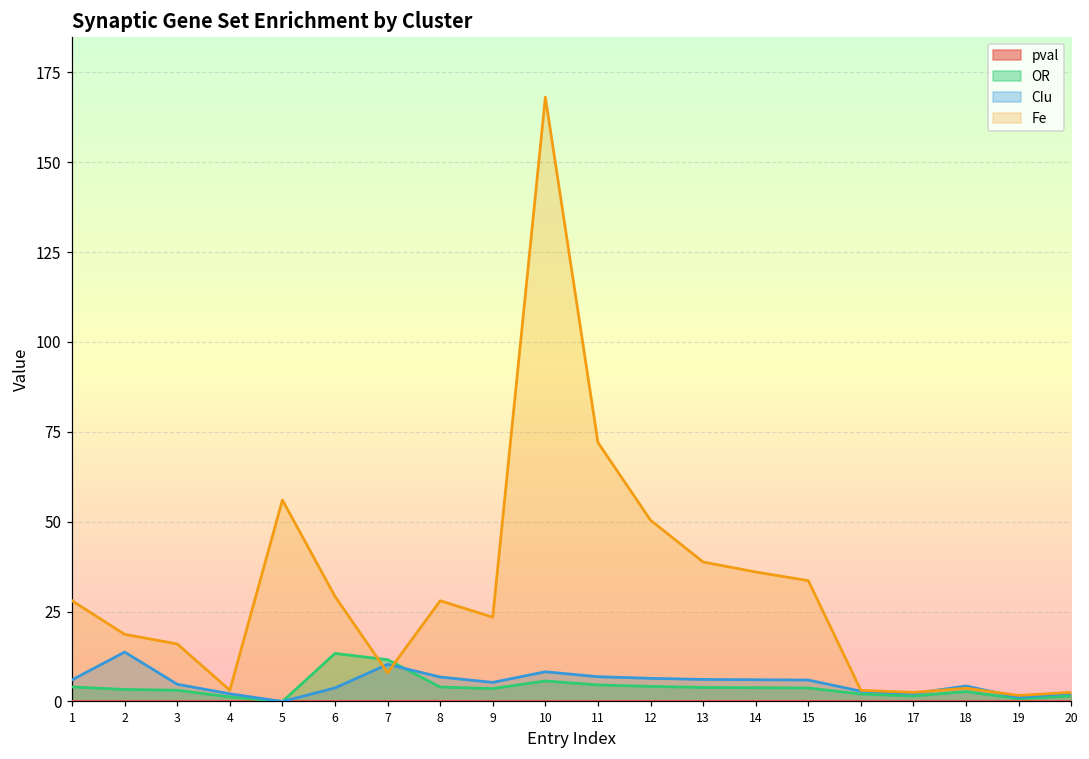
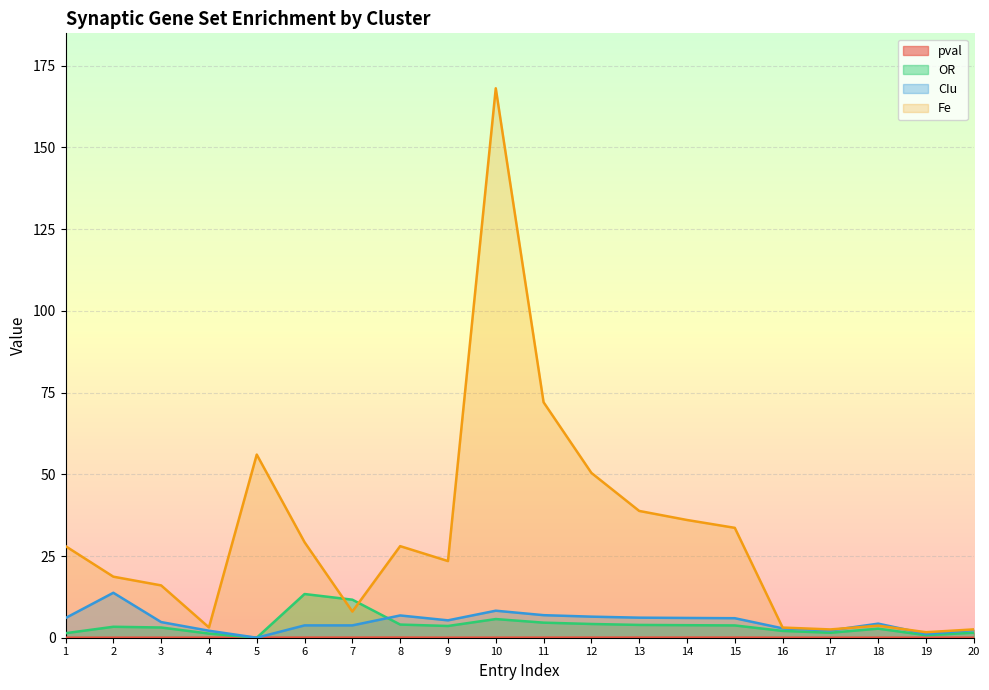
  {
    "pval": {
      "1": 0,
      "2": 0,
      "3": 0,
      "4": 0,
      "6": 0,
      "7": 0,
      "8": 0,
      "9": 0,
      "10": 0,
      "11": 0,
      "12": 0,
      "13": 0,
      "14": 0,
      "15": 0,
      "16": 0,
      "17": 0,
      "18": 0,
      "20": 0
    },
    "OR": {
-     "1": 4,
+     "1": 1,
      "2": 3,
      "3": 3,
      "4": 1,
      "6": 13,
      "7": 12,
      "8": 4,
      "9": 4,
      "10": 6,
      "11": 5,
      "12": 4,
      "13": 4,
      "14": 4,
      "15": 4,
      "16": 2,
      "18": 3,
      "20": 2
    },
    "CIu": {
      "1": 6,
      "2": 14,
      "3": 5,
      "4": 2,
      "6": 4,
-     "7": 10,
+     "7": 4,
      "8": 7,
      "9": 5,
      "10": 8,
      "11": 7,
      "12": 6,
      "13": 6,
      "14": 6,
      "15": 6
    },
    "Fe": {
      "1": 28,
      "2": 19,
      "3": 16,
      "4": 3,
      "5": 56,
      "6": 29,
      "7": 8,
      "8": 28,
      "9": 23,
      "10": 168,
      "11": 72,
      "12": 50,
      "13": 39,
      "14": 36,
      "15": 34
    }
  }
